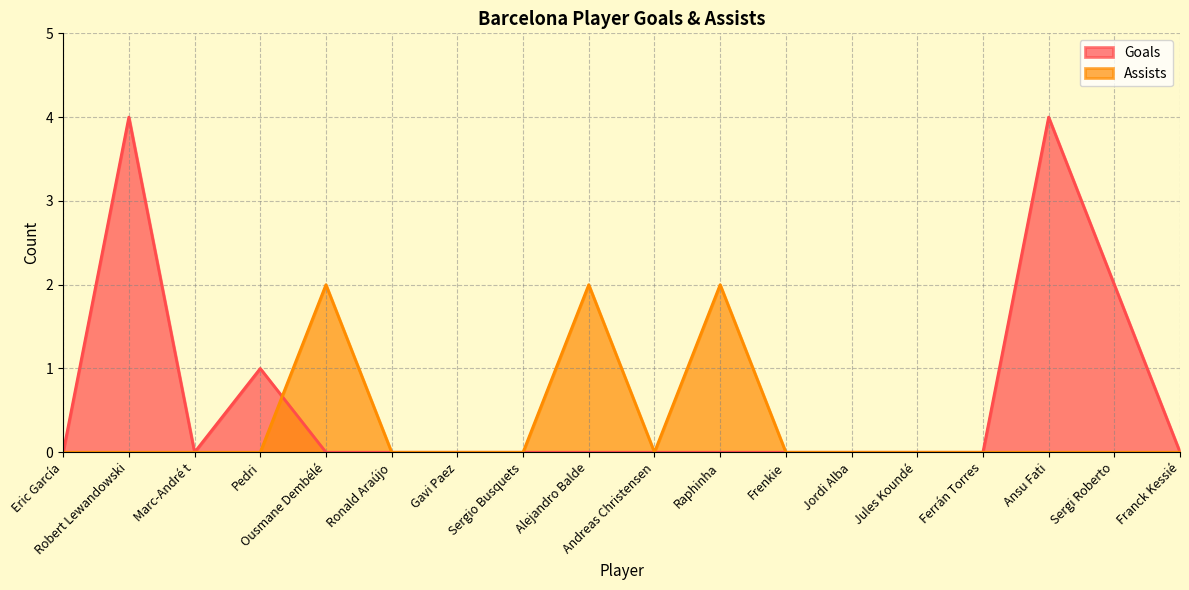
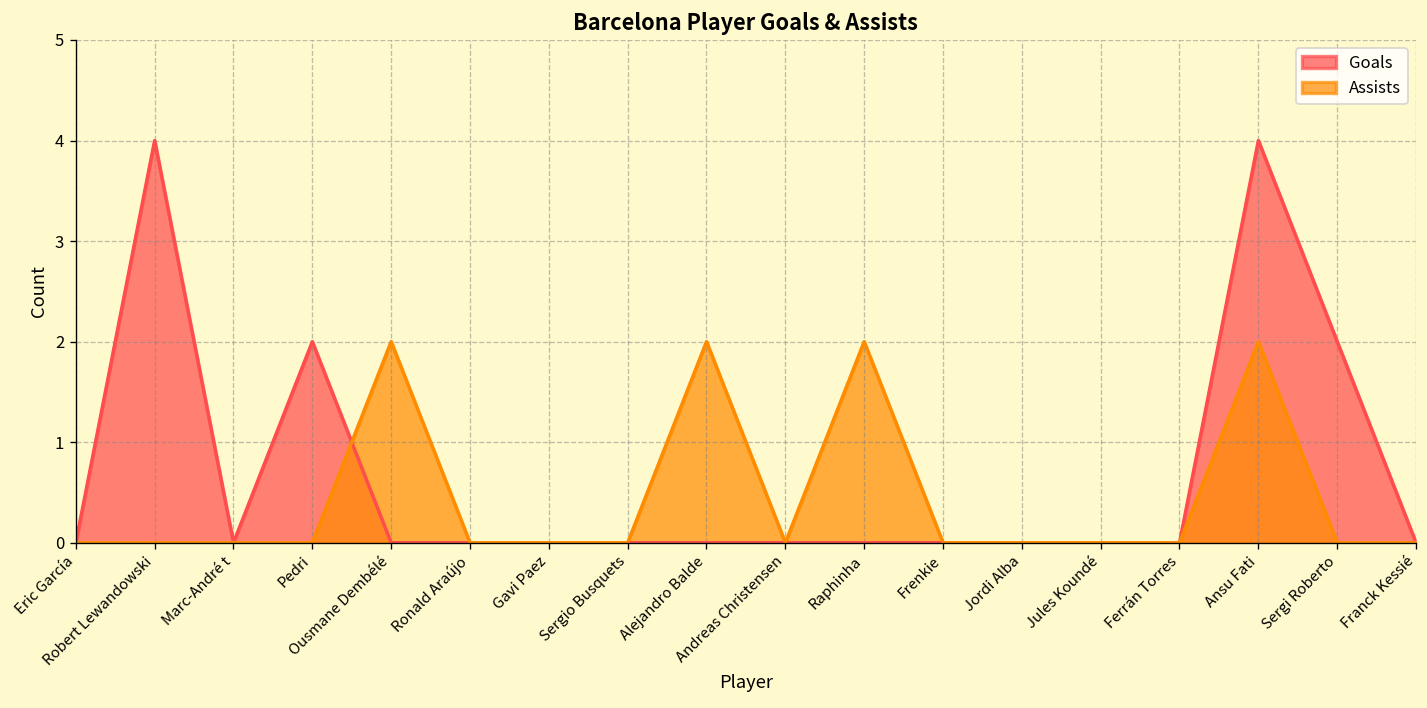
  {
    "Goals": {
      "Robert Lewandowski": 4,
-     "Pedri": 1,
+     "Pedri": 2,
      "Ousmane Dembélé": 0,
      "Alejandro Balde": 0,
      "Raphinha": 0,
      "Ansu Fati": 4,
      "Sergi Roberto": 2
    },
    "Assists": {
      "Robert Lewandowski": 0,
      "Pedri": 0,
      "Ousmane Dembélé": 2,
      "Alejandro Balde": 2,
      "Raphinha": 2,
-     "Ansu Fati": 0,
+     "Ansu Fati": 2,
      "Sergi Roberto": 0
    }
  }
